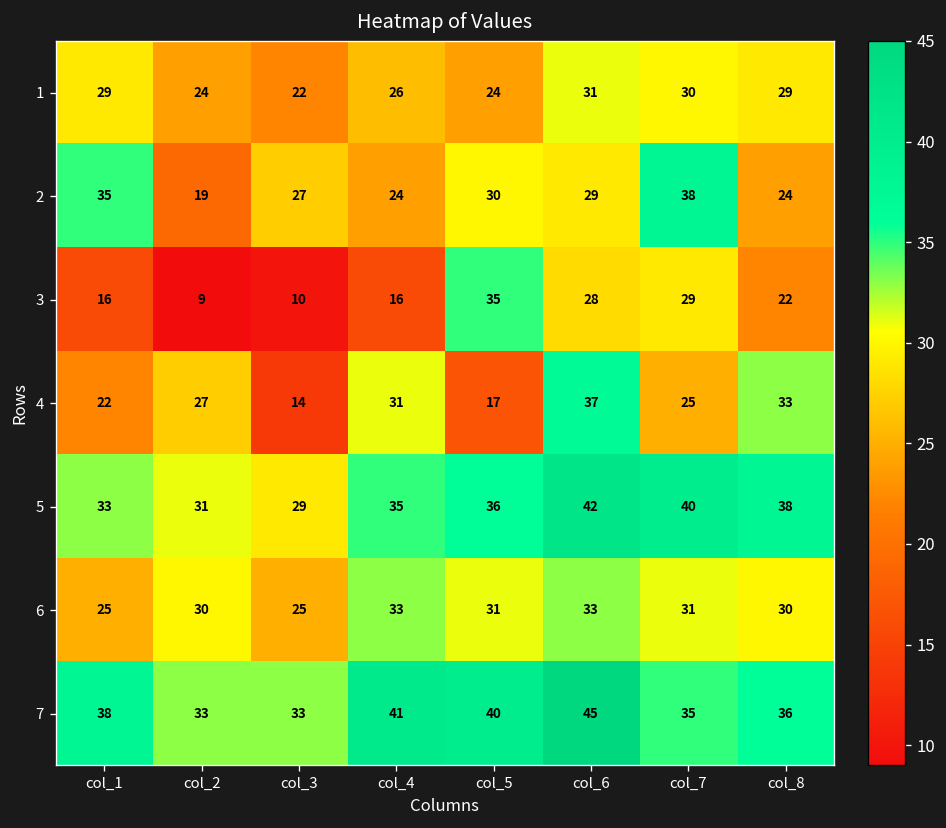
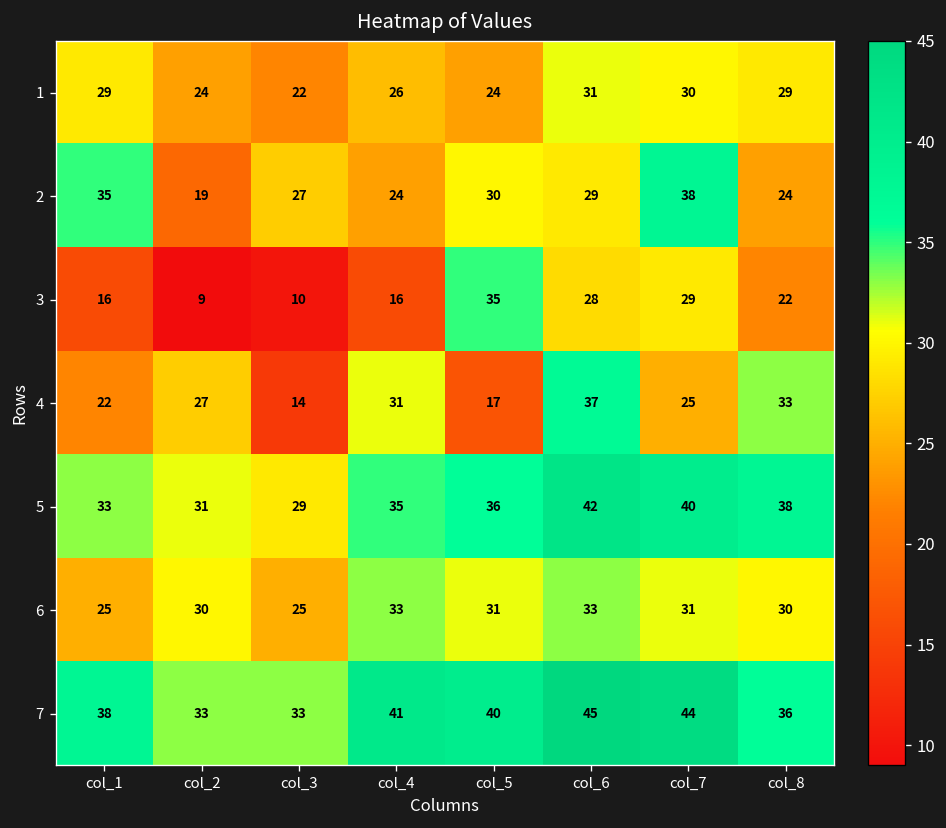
  {
    "1": {
      "col_1": 29,
      "col_2": 24,
      "col_3": 22,
      "col_4": 26,
      "col_5": 24,
      "col_6": 31,
      "col_7": 30,
      "col_8": 29
    },
    "2": {
      "col_1": 35,
      "col_2": 19,
      "col_3": 27,
      "col_4": 24,
      "col_5": 30,
      "col_6": 29,
      "col_7": 38,
      "col_8": 24
    },
    "3": {
      "col_1": 16,
      "col_2": 9,
      "col_3": 10,
      "col_4": 16,
      "col_5": 35,
      "col_6": 28,
      "col_7": 29,
      "col_8": 22
    },
    "4": {
      "col_1": 22,
      "col_2": 27,
      "col_3": 14,
      "col_4": 31,
      "col_5": 17,
      "col_6": 37,
      "col_7": 25,
      "col_8": 33
    },
    "5": {
      "col_1": 33,
      "col_2": 31,
      "col_3": 29,
      "col_4": 35,
      "col_5": 36,
      "col_6": 42,
      "col_7": 40,
      "col_8": 38
    },
    "6": {
      "col_1": 25,
      "col_2": 30,
      "col_3": 25,
      "col_4": 33,
      "col_5": 31,
      "col_6": 33,
      "col_7": 31,
      "col_8": 30
    },
    "7": {
      "col_1": 38,
      "col_2": 33,
      "col_3": 33,
      "col_4": 41,
      "col_5": 40,
      "col_6": 45,
-     "col_7": 35,
+     "col_7": 44,
      "col_8": 36
    }
  }
